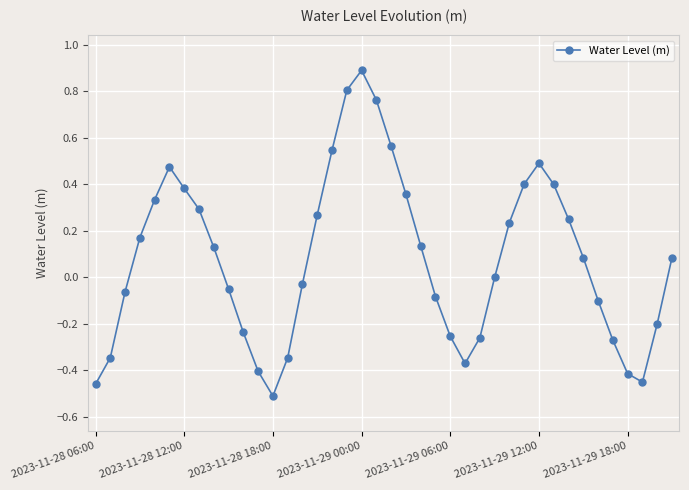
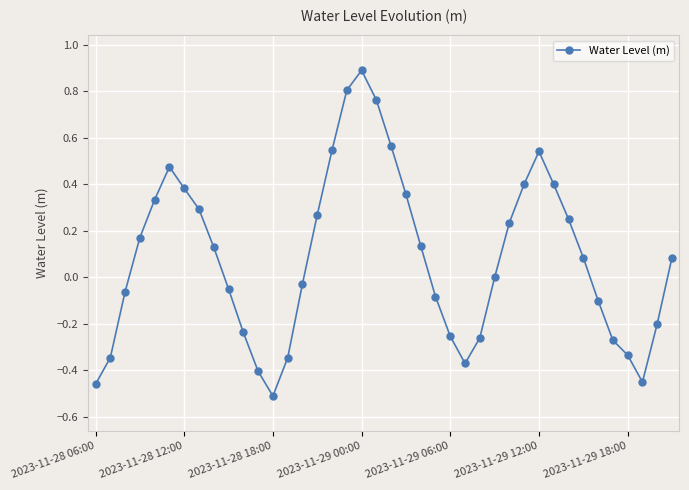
  {
    "2023-11-28 06:00": -0.46,
    "2023-11-28 12:00": 0.38,
    "2023-11-28 18:00": -0.51,
    "2023-11-29 00:00": 0.89,
    "2023-11-29 06:00": -0.25,
-   "2023-11-29 12:00": 0.49,
-   "2023-11-29 18:00": -0.41
+   "2023-11-29 12:00": 0.54,
+   "2023-11-29 18:00": -0.33
  }
